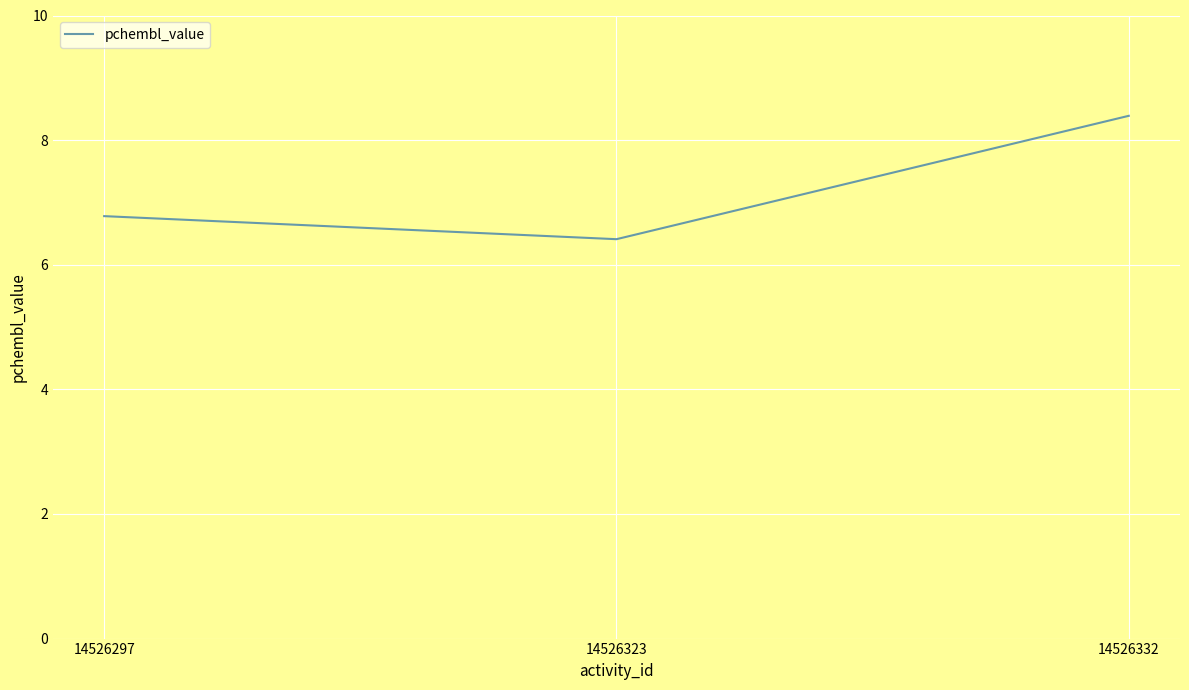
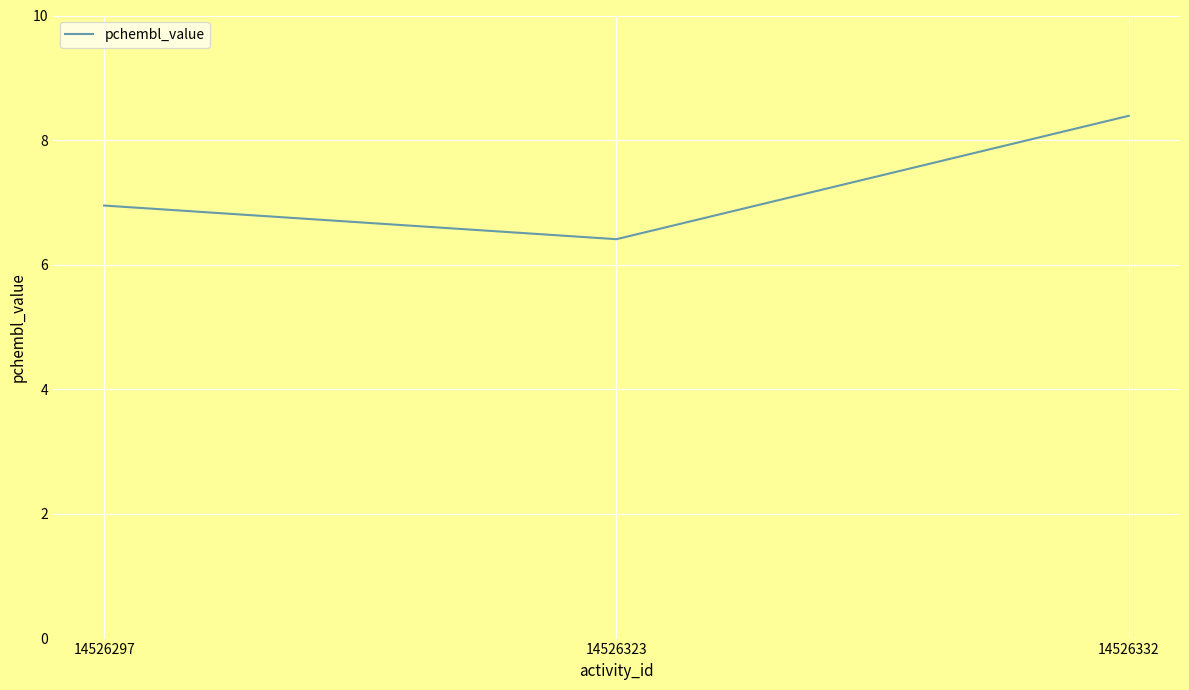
  {
-   "14526297": 6.8,
+   "14526297": 7.0,
    "14526323": 6.4,
    "14526332": 8.4
  }
